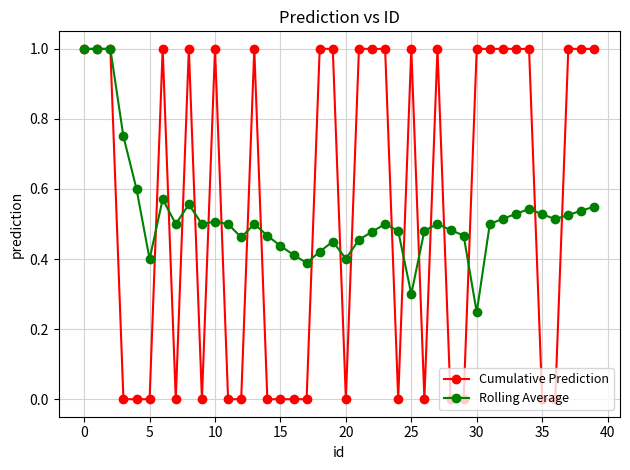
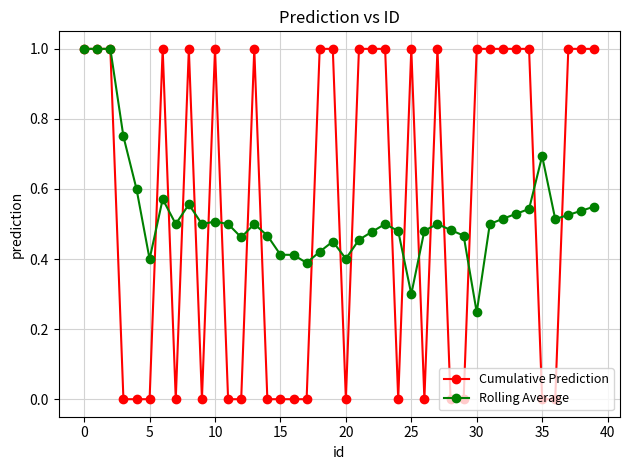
  {
    "Cumulative Prediction": {
      "5": 0.00,
      "10": 1.00,
      "15": 0.00,
      "20": 0.00,
      "25": 1.00,
      "30": 1.00
    },
    "Rolling Average": {
      "5": 0.40,
      "10": 0.51,
-     "15": 0.44,
+     "15": 0.41,
      "20": 0.40,
      "25": 0.30,
      "30": 0.25,
-     "35": 0.53
+     "35": 0.69
    }
  }
